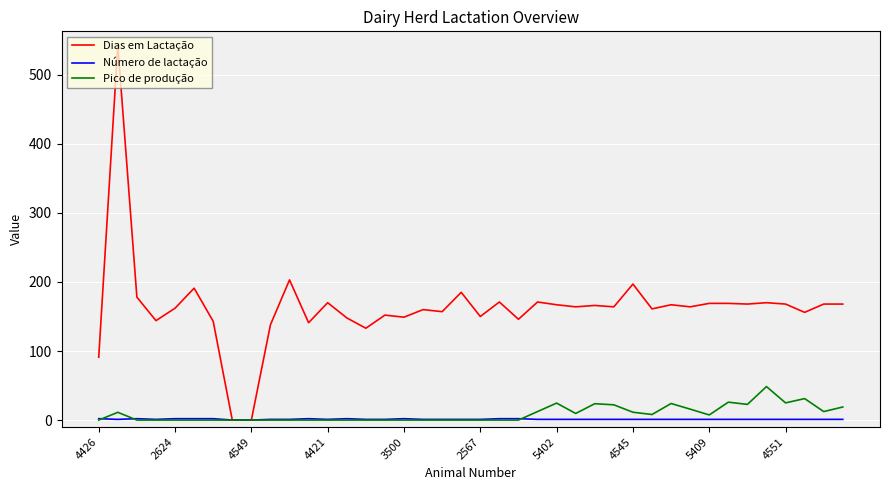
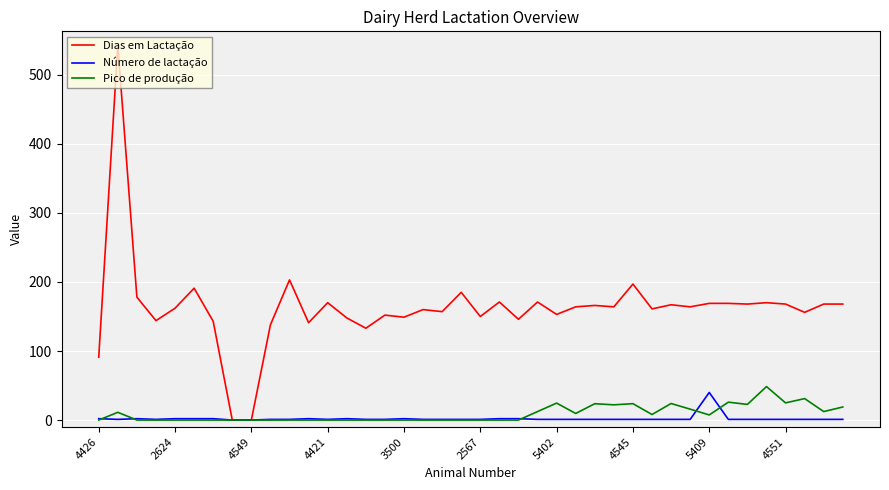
  {
    "Dias em Lactação": {
      "4426": 90,
      "2624": 160,
      "4421": 170,
      "3500": 150,
      "2567": 150,
-     "5402": 170,
+     "5402": 150,
      "4545": 200,
      "5409": 170,
      "4551": 170
    },
    "Número de lactação": {
      "5402": 0,
      "4545": 0,
-     "5409": 0,
+     "5409": 40,
      "4551": 0
    },
    "Pico de produção": {
      "5402": 20,
-     "4545": 10,
+     "4545": 20,
      "5409": 10,
      "4551": 20
    }
  }
